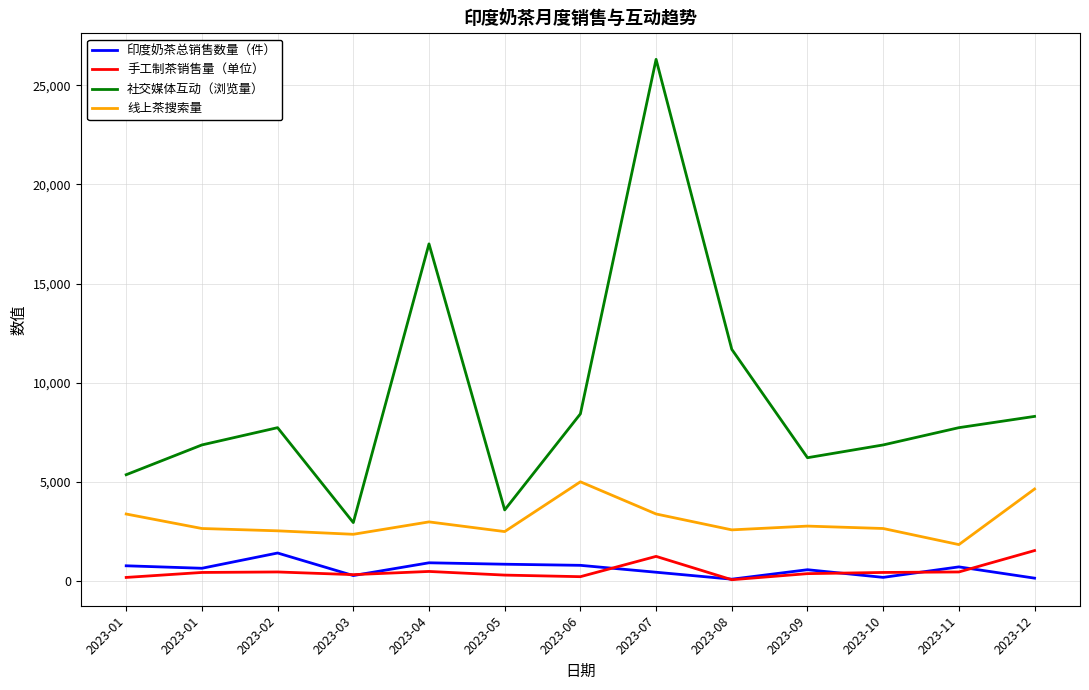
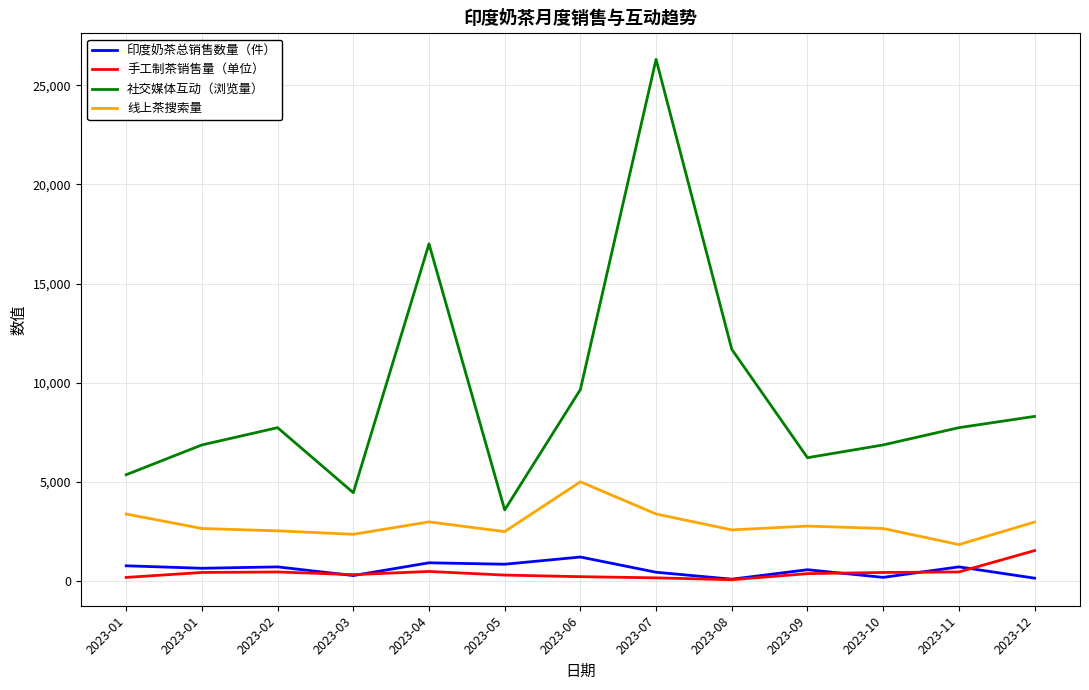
  {
    "印度奶茶总销售数量（件）": {
-     "2023-02": "1,400",
+     "2023-02": "700",
      "2023-04": "900",
      "2023-05": "900",
-     "2023-06": "800",
+     "2023-06": "1,200",
      "2023-07": "500",
      "2023-09": "600",
      "2023-10": "200",
      "2023-11": "700",
      "2023-12": "200"
    },
    "手工制茶销售量（单位）": {
      "2023-02": "500",
      "2023-04": "500",
      "2023-05": "300",
      "2023-06": "200",
-     "2023-07": "1,300",
+     "2023-07": "200",
      "2023-09": "400",
      "2023-10": "400",
      "2023-11": "500",
      "2023-12": "1,600"
    },
    "社交媒体互动（浏览量）": {
      "2023-02": "7,700",
-     "2023-03": "3,000",
+     "2023-03": "4,500",
      "2023-04": "17,000",
      "2023-05": "3,600",
-     "2023-06": "8,400",
+     "2023-06": "9,700",
      "2023-07": "26,300",
      "2023-08": "11,700",
      "2023-09": "6,200",
      "2023-10": "6,900",
      "2023-11": "7,700",
      "2023-12": "8,300"
    },
    "线上茶搜索量": {
      "2023-02": "2,500",
      "2023-03": "2,400",
      "2023-04": "3,000",
      "2023-05": "2,500",
      "2023-06": "5,000",
      "2023-07": "3,400",
      "2023-08": "2,600",
      "2023-09": "2,800",
      "2023-10": "2,700",
      "2023-11": "1,900",
-     "2023-12": "4,700"
+     "2023-12": "3,000"
    }
  }
